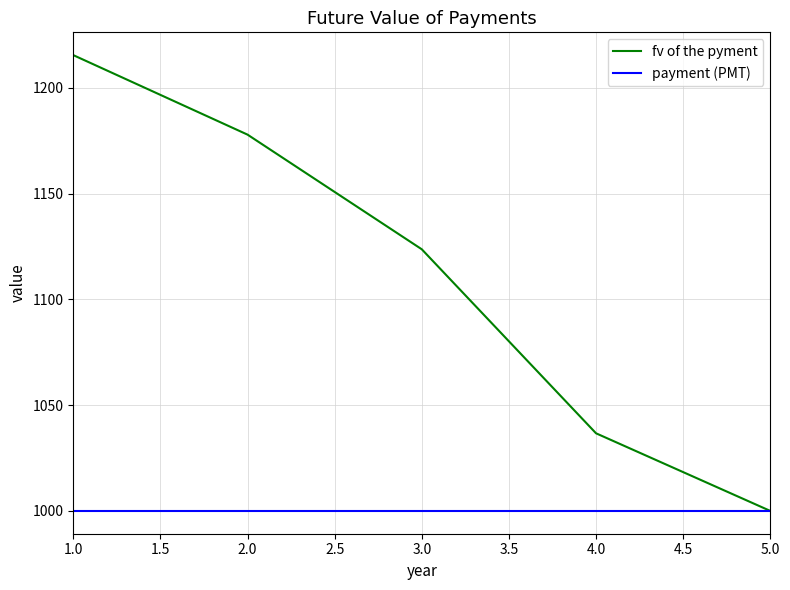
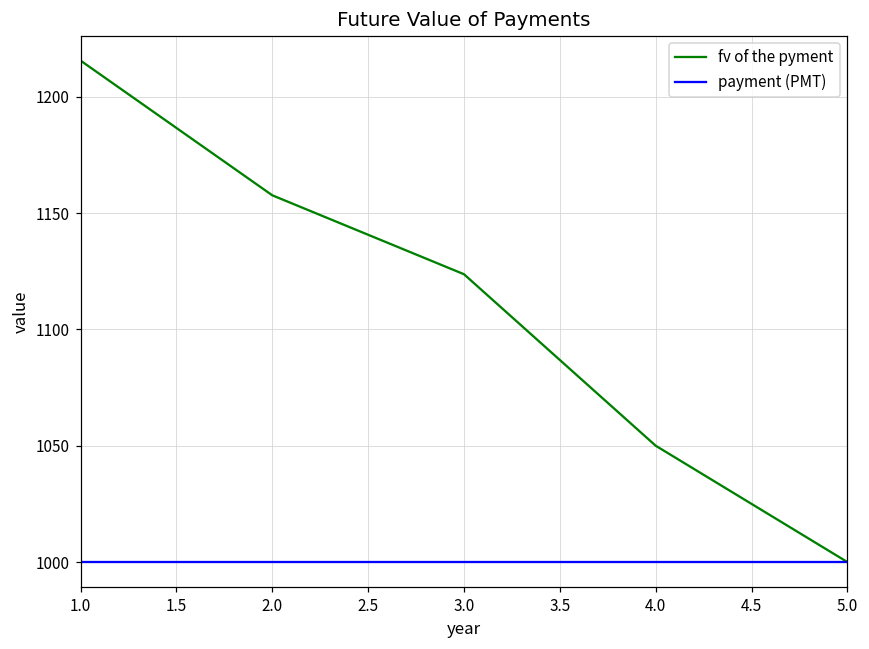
  {
    "fv of the pyment": {
      "1.0": 1216,
-     "2.0": 1178,
+     "2.0": 1158,
      "3.0": 1124,
-     "4.0": 1037
+     "4.0": 1050
    },
    "payment (PMT)": {
      "1.0": 1000,
      "2.0": 1000,
      "3.0": 1000,
      "4.0": 1000
    }
  }
